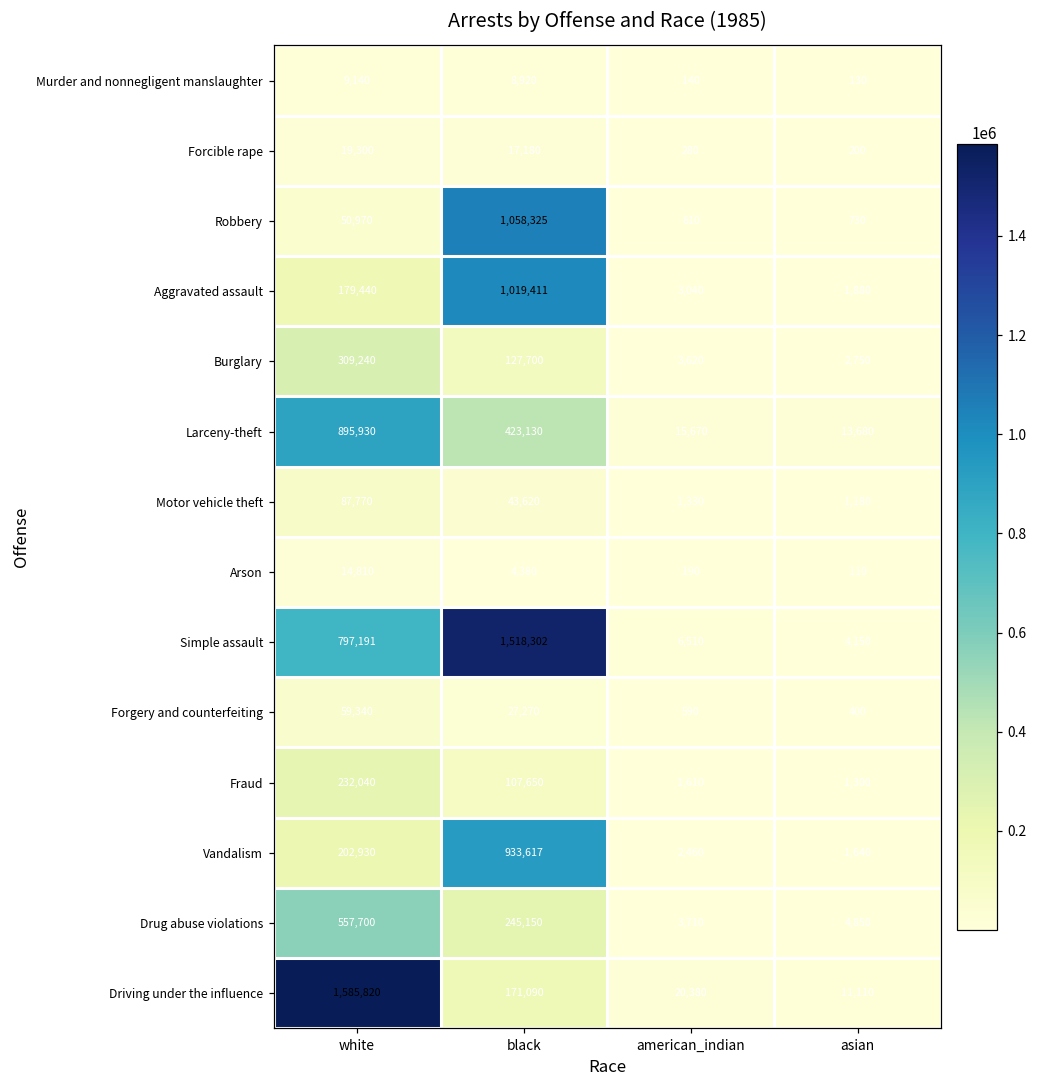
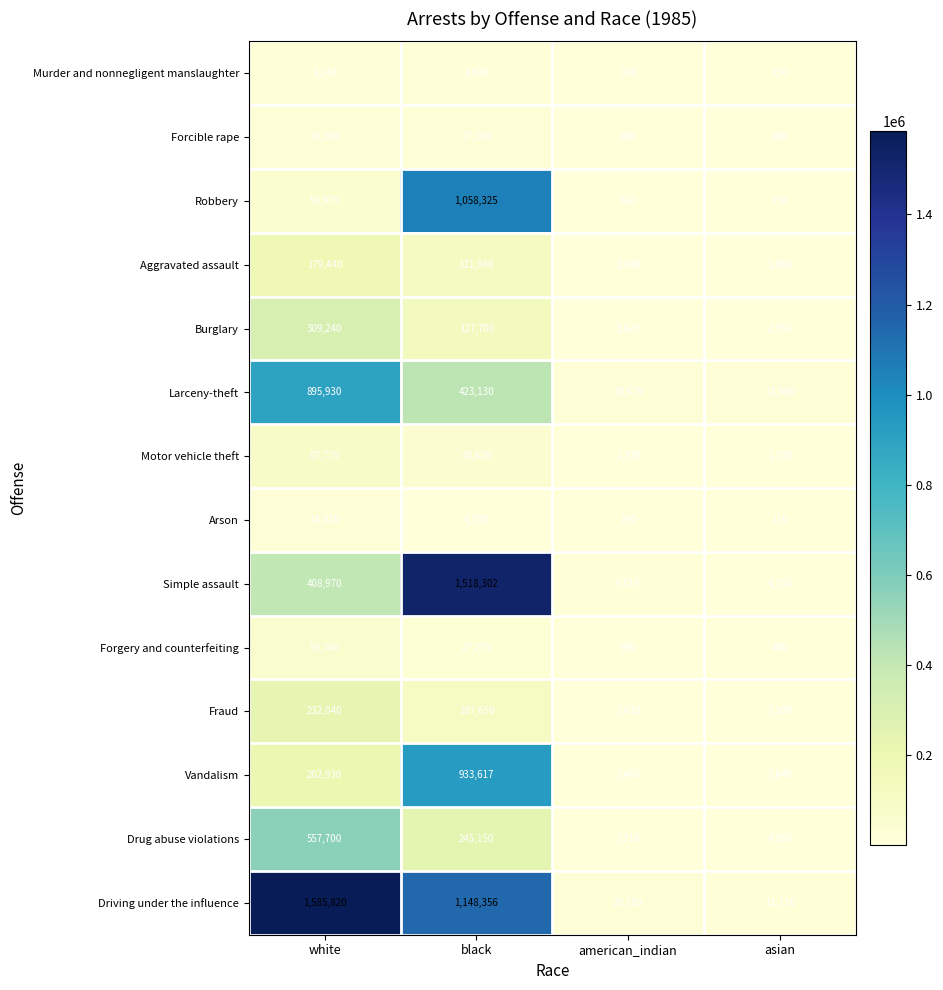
  {
    "Robbery": {
      "white": "50,970",
      "black": "1,058,325"
    },
    "Aggravated assault": {
      "white": "179,440",
-     "black": "1,019,411"
+     "black": "121,040"
    },
    "Burglary": {
      "white": "309,240",
      "black": "127,700"
    },
    "Larceny-theft": {
      "white": "895,930",
      "black": "423,130"
    },
    "Motor vehicle theft": {
      "white": "87,770"
    },
    "Simple assault": {
-     "white": "797,191",
+     "white": "408,970",
      "black": "1,518,302"
    },
    "Forgery and counterfeiting": {
      "white": "59,340"
    },
    "Fraud": {
      "white": "232,040",
      "black": "107,650"
    },
    "Vandalism": {
      "white": "202,930",
      "black": "933,617"
    },
    "Drug abuse violations": {
      "white": "557,700",
      "black": "245,150"
    },
    "Driving under the influence": {
      "white": "1,585,820",
-     "black": "171,090"
+     "black": "1,148,356"
    }
  }
